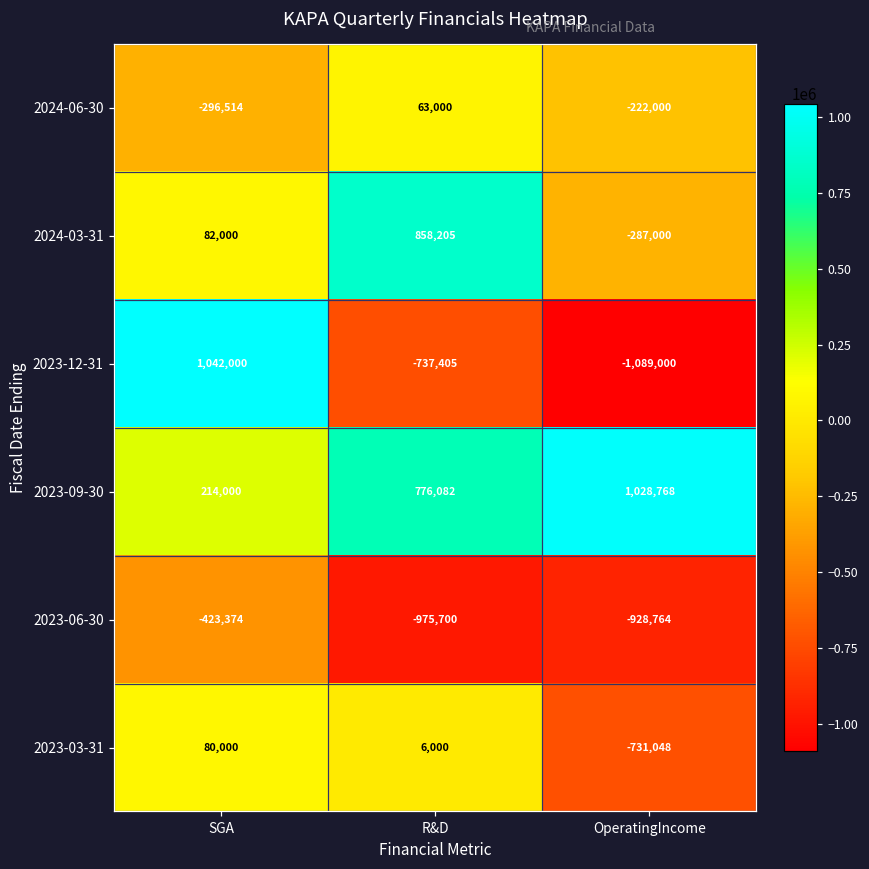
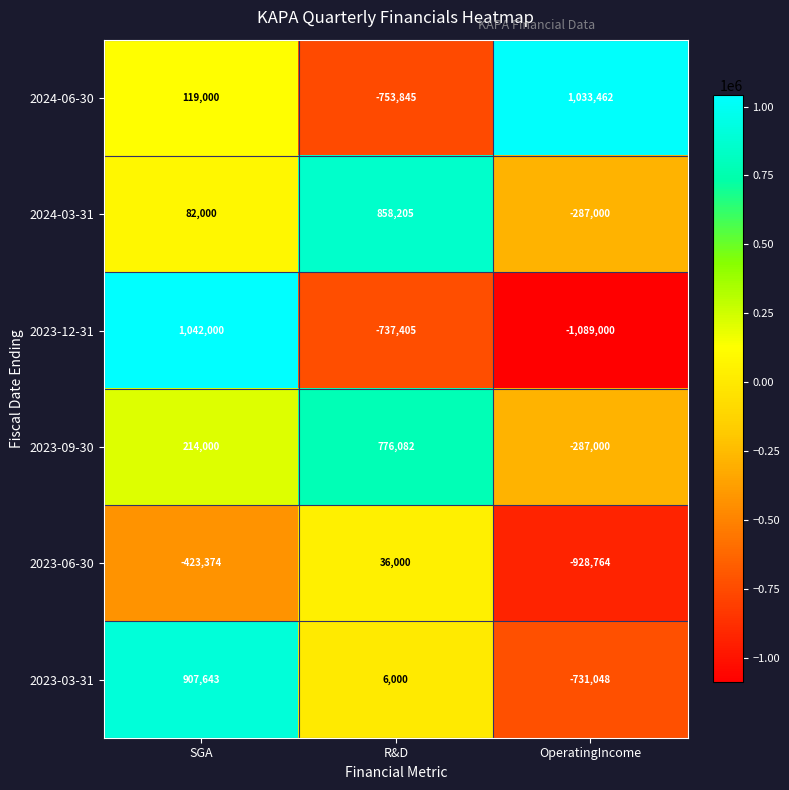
  {
    "2024-06-30": {
-     "SGA": "-296,514",
-     "R&D": "63,000",
-     "OperatingIncome": "-222,000"
+     "SGA": "119,000",
+     "R&D": "-753,845",
+     "OperatingIncome": "1,033,462"
    },
    "2024-03-31": {
      "SGA": "82,000",
      "R&D": "858,205",
      "OperatingIncome": "-287,000"
    },
    "2023-12-31": {
      "SGA": "1,042,000",
      "R&D": "-737,405",
      "OperatingIncome": "-1,089,000"
    },
    "2023-09-30": {
      "SGA": "214,000",
      "R&D": "776,082",
-     "OperatingIncome": "1,028,768"
+     "OperatingIncome": "-287,000"
    },
    "2023-06-30": {
      "SGA": "-423,374",
-     "R&D": "-975,700",
+     "R&D": "36,000",
      "OperatingIncome": "-928,764"
    },
    "2023-03-31": {
-     "SGA": "80,000",
+     "SGA": "907,643",
      "R&D": "6,000",
      "OperatingIncome": "-731,048"
    }
  }
